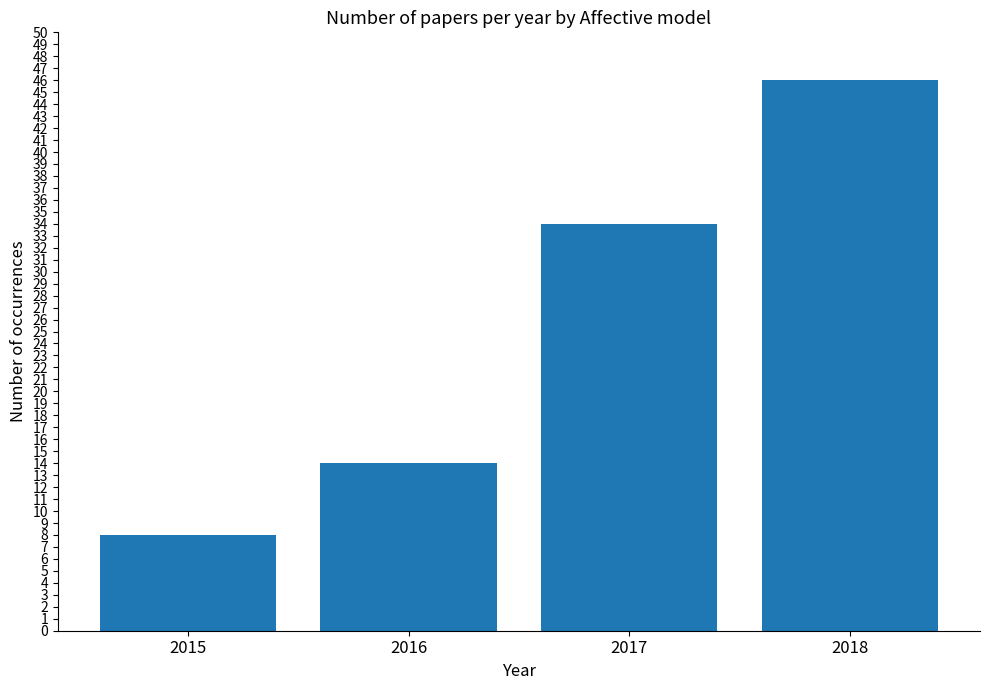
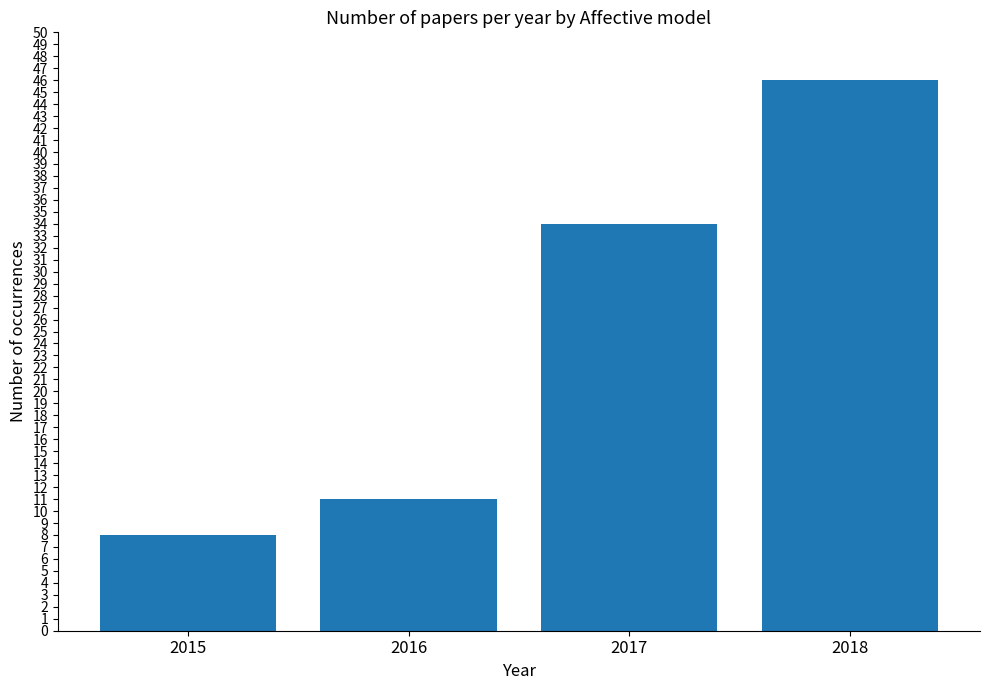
  {
    "2015": 8,
-   "2016": 14,
+   "2016": 11,
    "2017": 34,
    "2018": 46
  }
